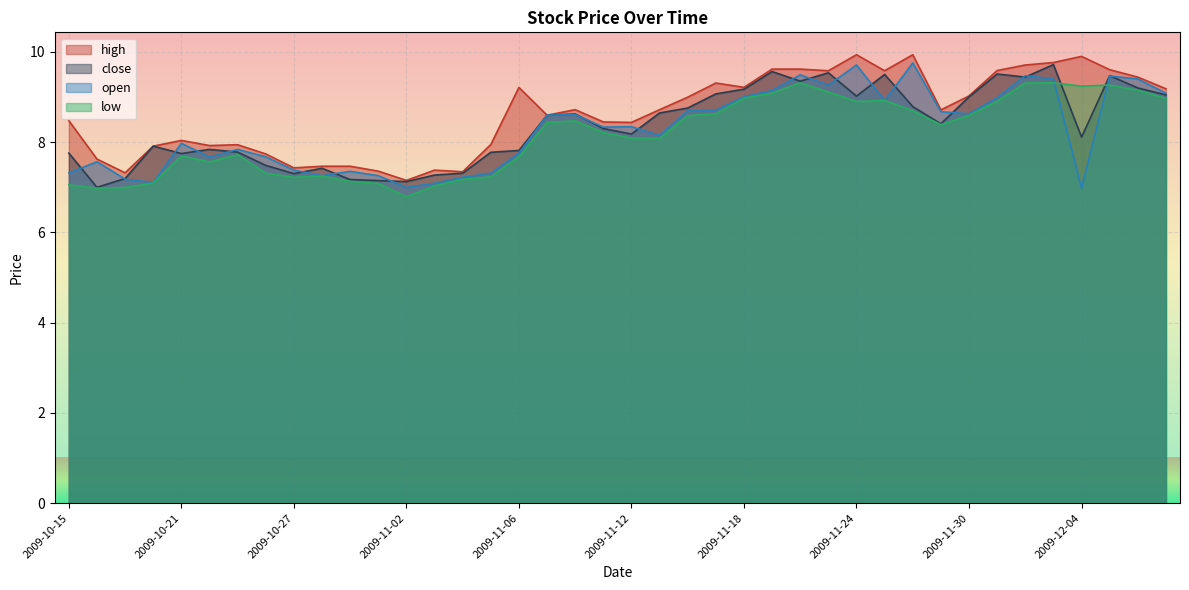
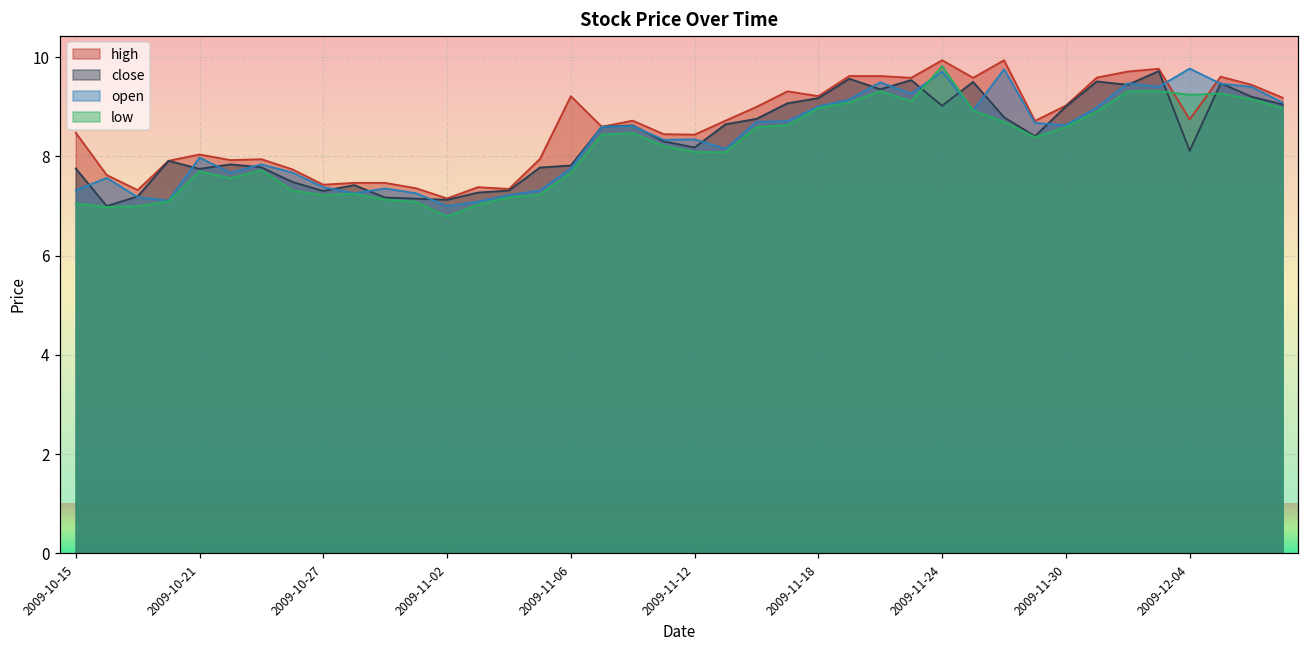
  {
    "high": {
      "2009-10-15": 8.5,
      "2009-10-21": 8.0,
      "2009-11-06": 9.2,
      "2009-11-12": 8.4,
      "2009-11-24": 9.9,
-     "2009-12-04": 9.9
+     "2009-12-04": 8.7
    },
    "close": {
      "2009-10-15": 7.8,
      "2009-10-27": 7.3,
      "2009-11-06": 7.8,
      "2009-11-12": 8.2,
      "2009-11-24": 9.0,
      "2009-12-04": 8.1
    },
    "open": {
      "2009-10-15": 7.3,
      "2009-10-21": 8.0,
      "2009-11-02": 7.0,
      "2009-11-06": 7.8,
      "2009-11-12": 8.3,
      "2009-11-24": 9.7,
-     "2009-12-04": 7.0
+     "2009-12-04": 9.8
    },
    "low": {
      "2009-10-15": 7.1,
      "2009-10-27": 7.2,
      "2009-11-02": 6.8,
      "2009-11-06": 7.7,
      "2009-11-12": 8.1,
-     "2009-11-24": 8.9,
+     "2009-11-24": 9.8,
      "2009-12-04": 9.2
    }
  }
